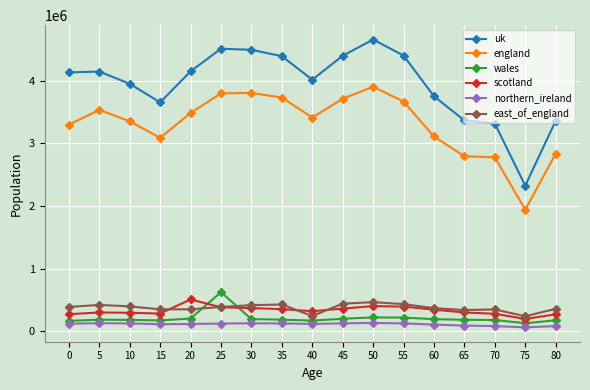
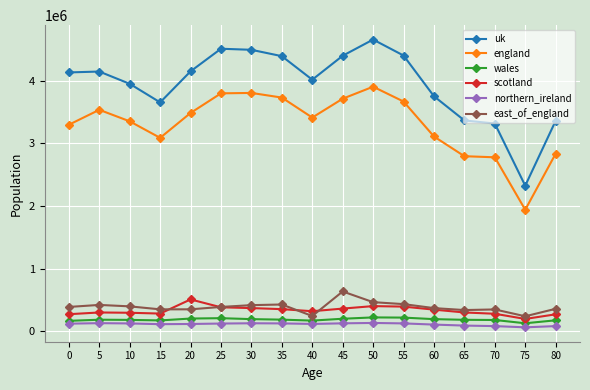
  {
    "uk": {
      "0": 4100000,
      "5": 4100000,
      "10": 4000000,
      "15": 3700000,
      "20": 4200000,
      "25": 4500000,
      "30": 4500000,
      "35": 4400000,
      "40": 4000000,
      "45": 4400000,
      "50": 4700000,
      "55": 4400000,
      "60": 3800000,
      "70": 3300000,
      "75": 2300000
    },
    "england": {
      "0": 3300000,
      "5": 3500000,
      "10": 3400000,
      "15": 3100000,
      "20": 3500000,
      "25": 3800000,
      "30": 3800000,
      "35": 3700000,
      "40": 3400000,
      "45": 3700000,
      "50": 3900000,
      "55": 3700000,
      "60": 3100000,
      "65": 2800000,
      "70": 2800000,
      "75": 1900000,
      "80": 2800000
    },
    "wales": {
      "0": 200000,
      "5": 200000,
      "10": 200000,
      "15": 200000,
      "20": 200000,
-     "25": 600000,
+     "25": 200000,
      "30": 200000,
      "35": 200000,
      "40": 200000,
      "45": 200000,
      "50": 200000,
      "55": 200000,
      "60": 200000,
      "65": 200000,
      "70": 200000,
      "75": 100000,
      "80": 200000
    },
    "scotland": {
      "0": 300000,
      "5": 300000,
      "10": 300000,
      "15": 300000,
      "20": 500000,
      "30": 400000,
      "35": 400000,
      "40": 300000,
      "45": 400000,
      "50": 400000,
      "70": 300000,
      "75": 200000,
      "80": 300000
    },
    "northern_ireland": {
      "0": 100000,
      "5": 100000,
      "10": 100000,
      "15": 100000,
      "20": 100000,
      "25": 100000,
      "30": 100000,
      "35": 100000,
      "40": 100000,
      "45": 100000,
      "50": 100000,
      "55": 100000,
      "60": 100000,
      "65": 100000,
      "70": 100000,
      "75": 100000,
      "80": 100000
    },
    "east_of_england": {
      "0": 400000,
      "5": 400000,
      "10": 400000,
      "15": 300000,
      "20": 300000,
      "30": 400000,
      "35": 400000,
      "40": 200000,
-     "45": 400000,
+     "45": 600000,
      "50": 500000,
      "70": 300000,
      "75": 200000,
      "80": 400000
    }
  }
